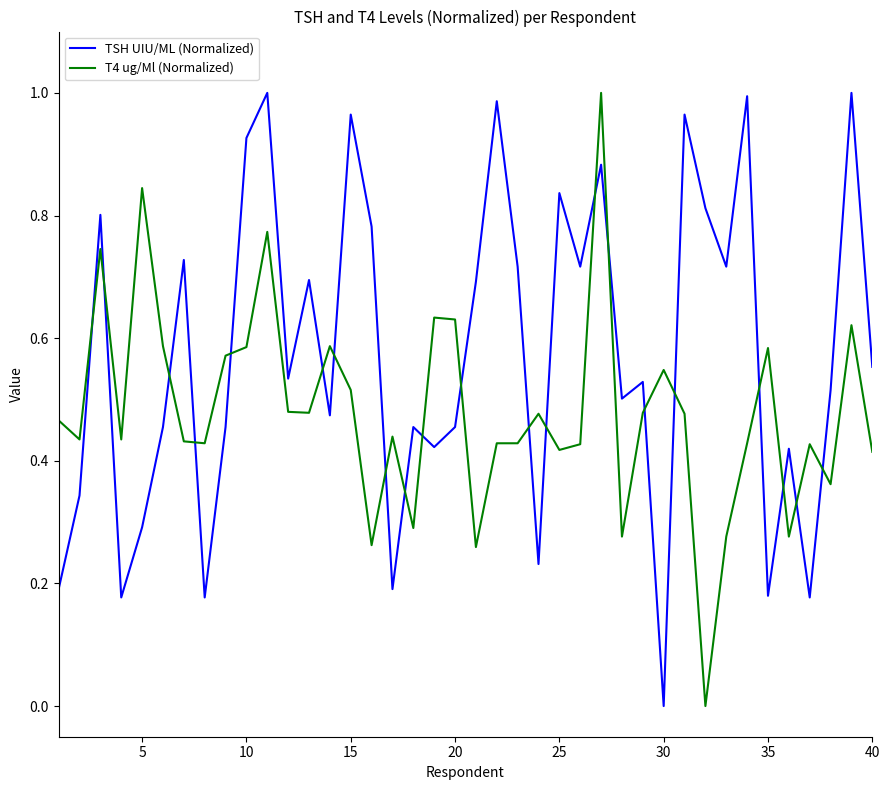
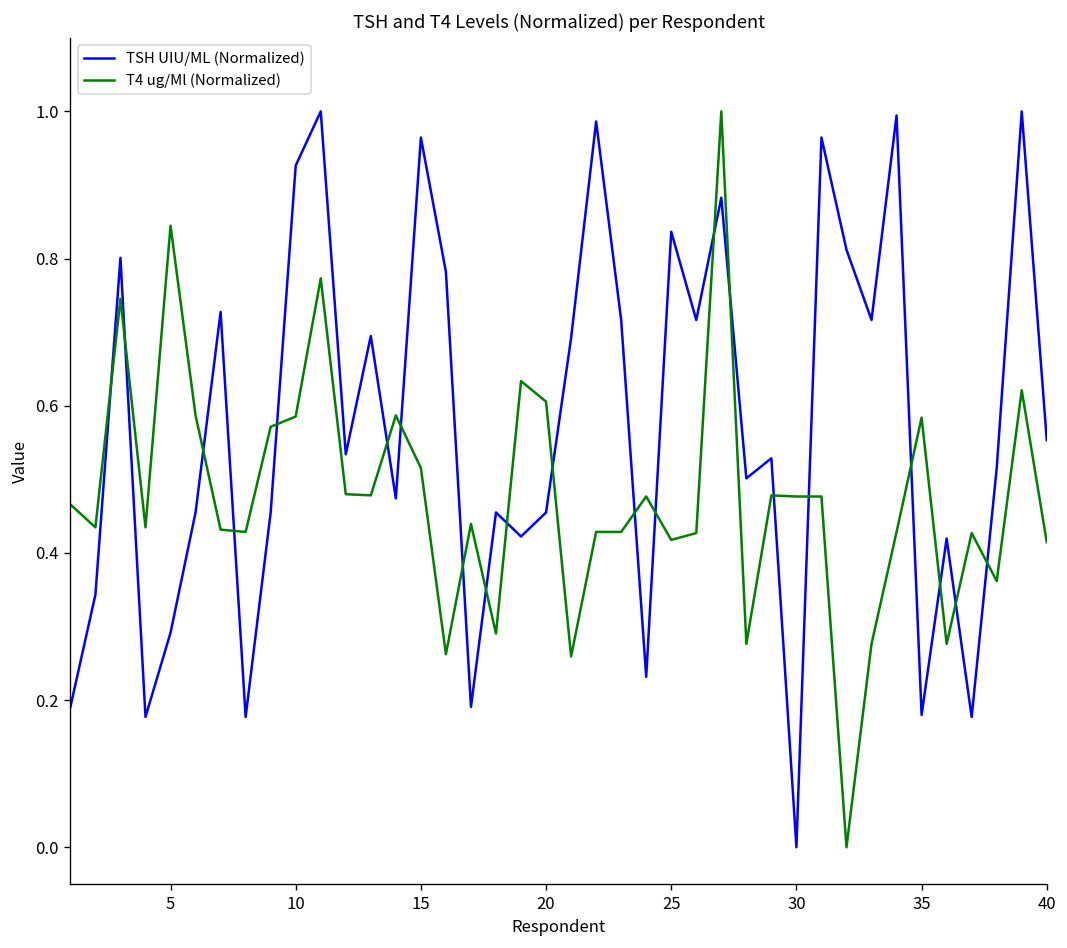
  {
    "TSH UIU/ML (Normalized)": {
      "5": 0.29,
      "10": 0.93,
      "15": 0.96,
      "20": 0.46,
      "25": 0.84,
      "30": 0.00,
      "35": 0.18,
      "40": 0.55
    },
    "T4 ug/Ml (Normalized)": {
      "5": 0.84,
      "10": 0.59,
      "15": 0.52,
-     "20": 0.63,
+     "20": 0.61,
      "25": 0.42,
-     "30": 0.55,
+     "30": 0.48,
      "35": 0.58,
      "40": 0.41
    }
  }
